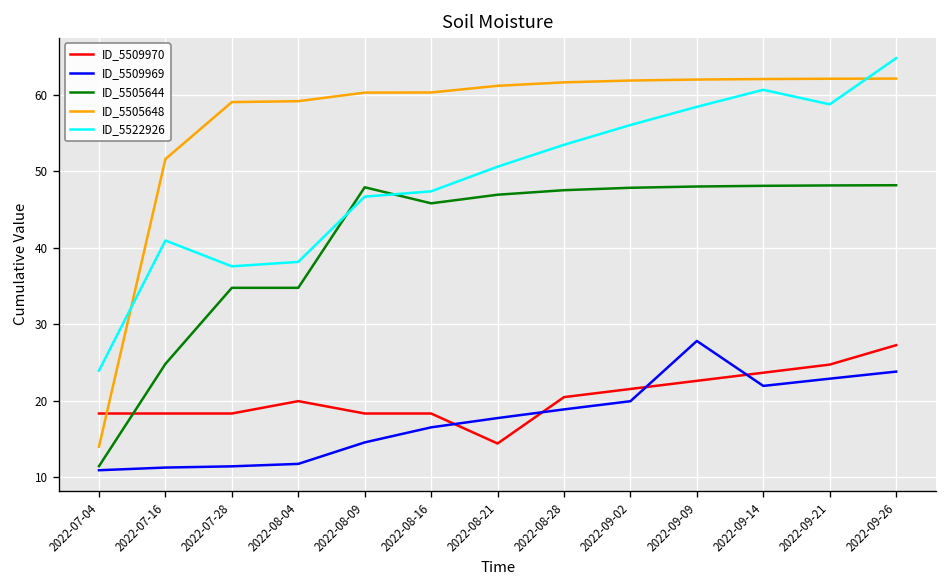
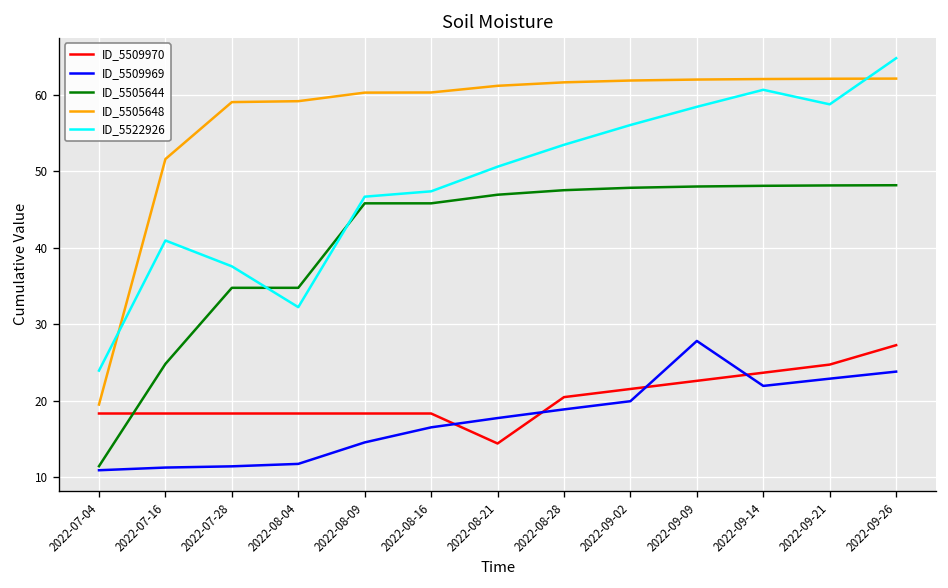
  {
    "ID_5509970": {
      "2022-07-04": 18,
      "2022-07-16": 18,
      "2022-07-28": 18,
-     "2022-08-04": 20,
+     "2022-08-04": 18,
      "2022-08-09": 18,
      "2022-08-16": 18,
      "2022-08-21": 14,
      "2022-08-28": 20,
      "2022-09-02": 22,
      "2022-09-09": 23,
      "2022-09-14": 24,
      "2022-09-21": 25,
      "2022-09-26": 27
    },
    "ID_5509969": {
      "2022-07-04": 11,
      "2022-07-16": 11,
      "2022-07-28": 11,
      "2022-08-04": 12,
      "2022-08-09": 15,
      "2022-08-16": 17,
      "2022-08-21": 18,
      "2022-08-28": 19,
      "2022-09-02": 20,
      "2022-09-09": 28,
      "2022-09-14": 22,
      "2022-09-21": 23,
      "2022-09-26": 24
    },
    "ID_5505644": {
      "2022-07-04": 11,
      "2022-07-16": 25,
      "2022-07-28": 35,
      "2022-08-04": 35,
-     "2022-08-09": 48,
+     "2022-08-09": 46,
      "2022-08-16": 46,
      "2022-08-21": 47,
      "2022-08-28": 48,
      "2022-09-02": 48,
      "2022-09-09": 48,
      "2022-09-14": 48,
      "2022-09-21": 48,
      "2022-09-26": 48
    },
    "ID_5505648": {
-     "2022-07-04": 14,
+     "2022-07-04": 19,
      "2022-07-16": 52,
      "2022-07-28": 59,
      "2022-08-04": 59,
      "2022-08-09": 60,
      "2022-08-16": 60,
      "2022-08-21": 61,
      "2022-08-28": 62,
      "2022-09-02": 62,
      "2022-09-09": 62,
      "2022-09-14": 62,
      "2022-09-21": 62,
      "2022-09-26": 62
    },
    "ID_5522926": {
      "2022-07-04": 24,
      "2022-07-16": 41,
      "2022-07-28": 38,
-     "2022-08-04": 38,
+     "2022-08-04": 32,
      "2022-08-09": 47,
      "2022-08-16": 47,
      "2022-08-21": 51,
      "2022-08-28": 53,
      "2022-09-02": 56,
      "2022-09-09": 58,
      "2022-09-14": 61,
      "2022-09-21": 59,
      "2022-09-26": 65
    }
  }
